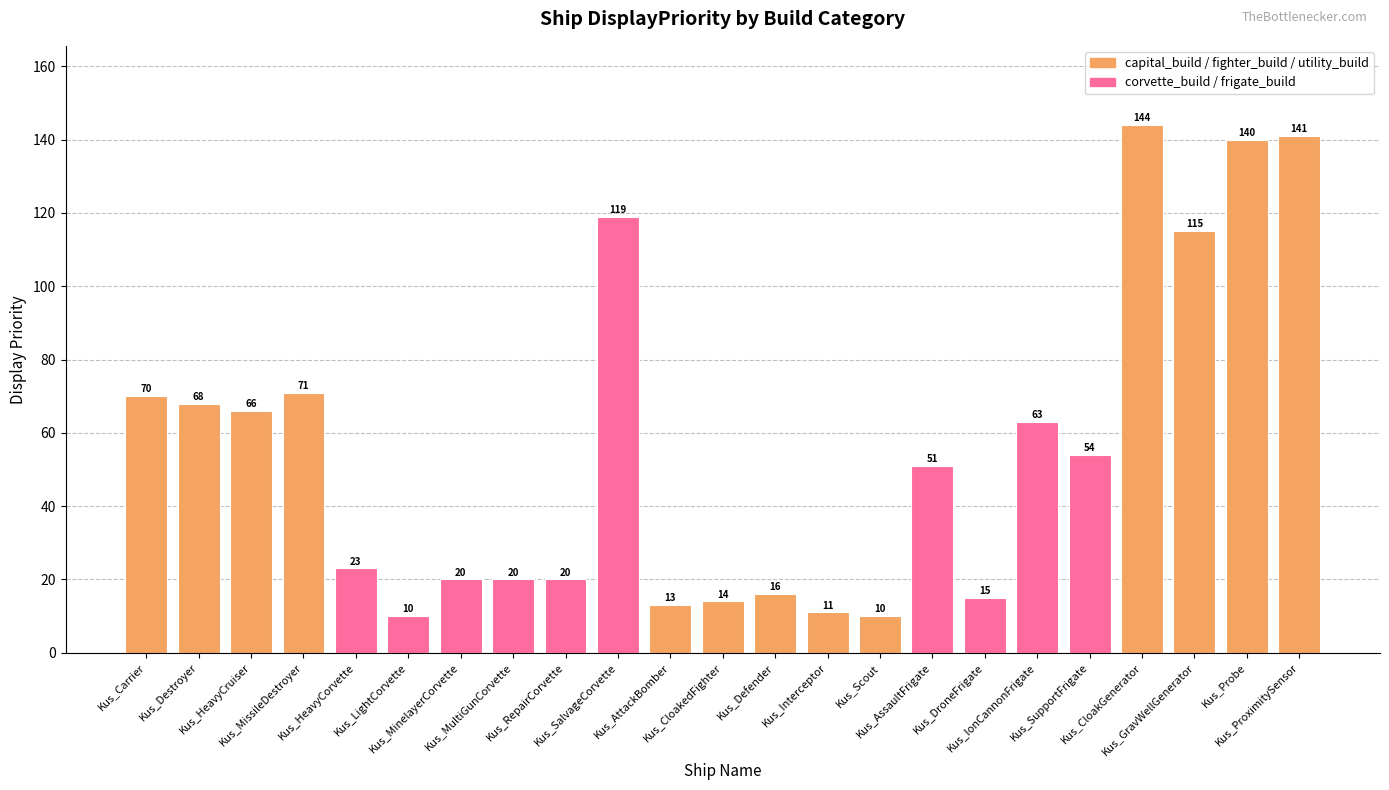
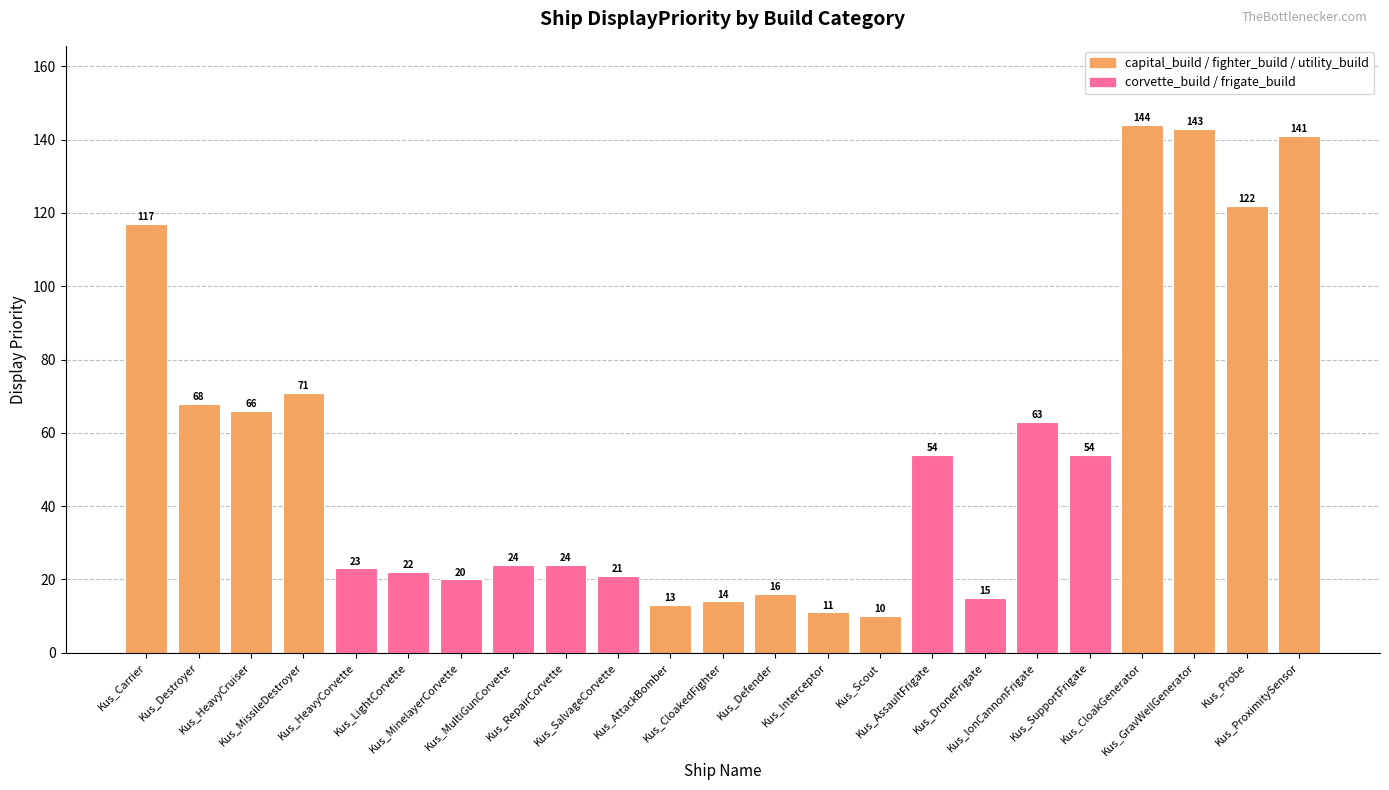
  {
-   "Kus_Carrier": 70,
+   "Kus_Carrier": 117,
    "Kus_Destroyer": 68,
    "Kus_HeavyCruiser": 66,
    "Kus_MissileDestroyer": 71,
    "Kus_HeavyCorvette": 23,
-   "Kus_LightCorvette": 10,
+   "Kus_LightCorvette": 22,
    "Kus_MinelayerCorvette": 20,
-   "Kus_MultiGunCorvette": 20,
-   "Kus_RepairCorvette": 20,
-   "Kus_SalvageCorvette": 119,
+   "Kus_MultiGunCorvette": 24,
+   "Kus_RepairCorvette": 24,
+   "Kus_SalvageCorvette": 21,
    "Kus_AttackBomber": 13,
    "Kus_CloakedFighter": 14,
    "Kus_Defender": 16,
    "Kus_Interceptor": 11,
    "Kus_Scout": 10,
-   "Kus_AssaultFrigate": 51,
+   "Kus_AssaultFrigate": 54,
    "Kus_DroneFrigate": 15,
    "Kus_IonCannonFrigate": 63,
    "Kus_SupportFrigate": 54,
    "Kus_CloakGenerator": 144,
-   "Kus_GravWellGenerator": 115,
-   "Kus_Probe": 140,
+   "Kus_GravWellGenerator": 143,
+   "Kus_Probe": 122,
    "Kus_ProximitySensor": 141
  }
